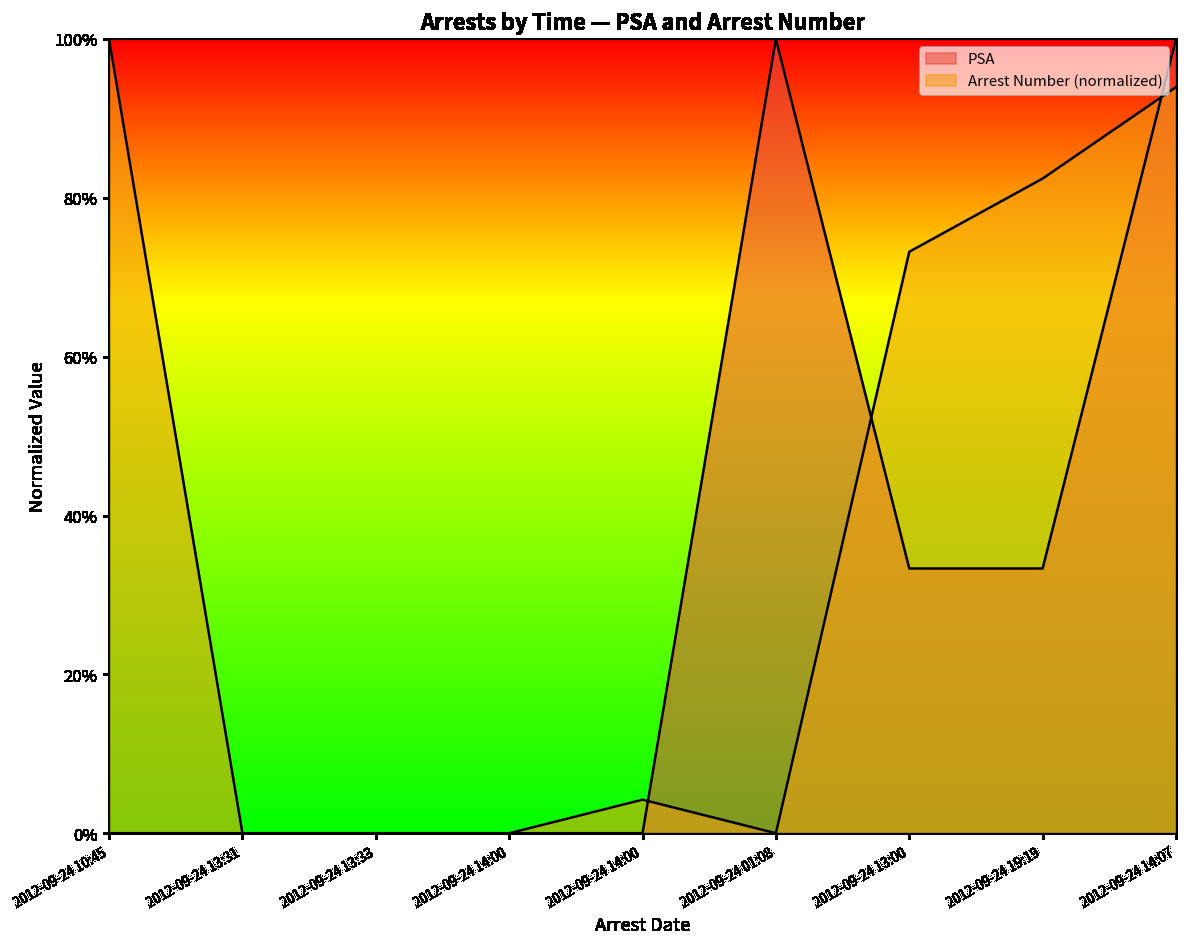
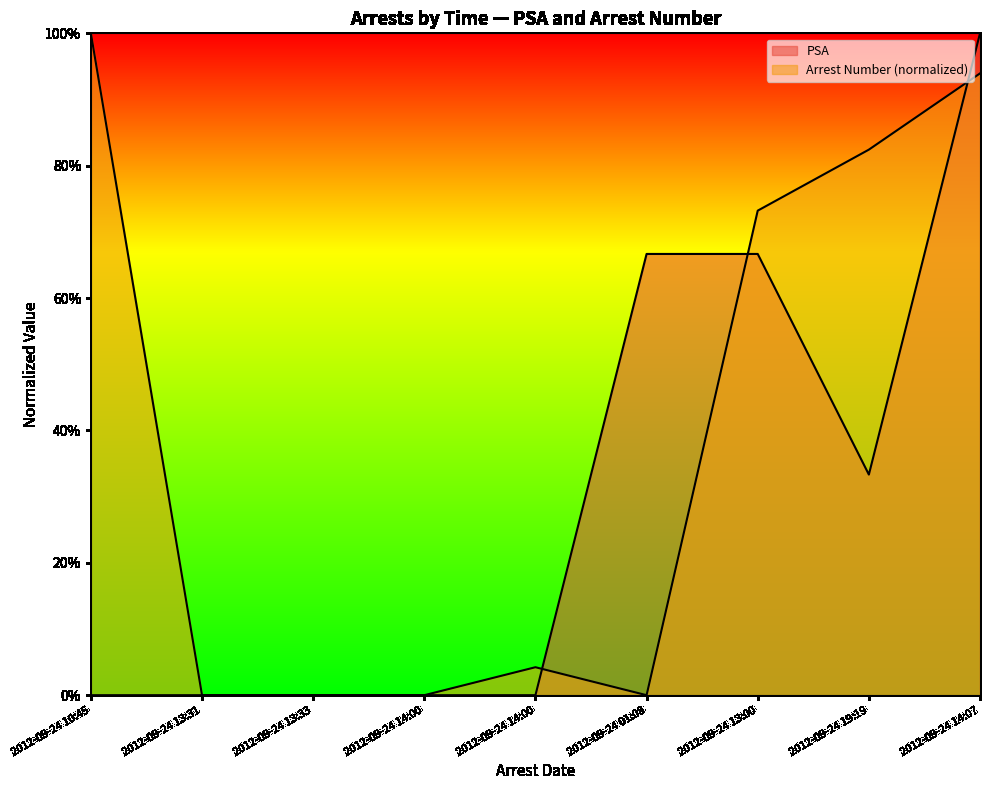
  {
    "PSA": {
      "2012-09-24 10:45": "0%",
-     "2012-09-24 01:08": "100%",
-     "2012-09-24 13:00": "33%",
+     "2012-09-24 01:08": "67%",
+     "2012-09-24 13:00": "67%",
      "2012-09-24 19:19": "33%",
      "2012-09-24 14:07": "100%"
    },
    "Arrest Number (normalized)": {
      "2012-09-24 10:45": "100%",
      "2012-09-24 01:08": "0%",
      "2012-09-24 13:00": "73%",
      "2012-09-24 19:19": "82%",
      "2012-09-24 14:07": "94%"
    }
  }
